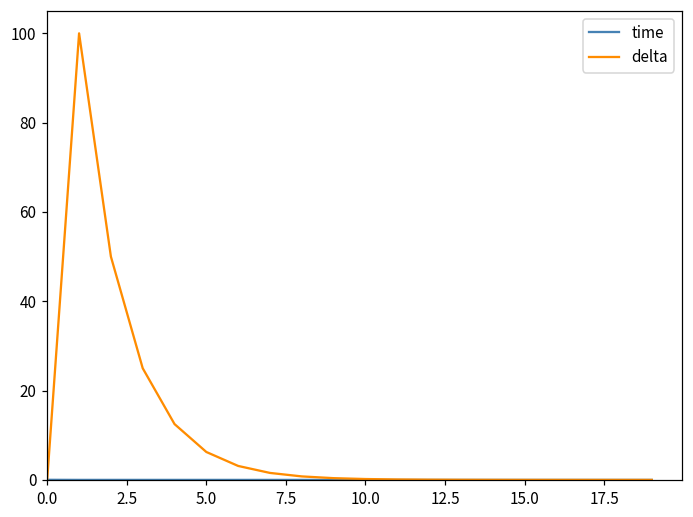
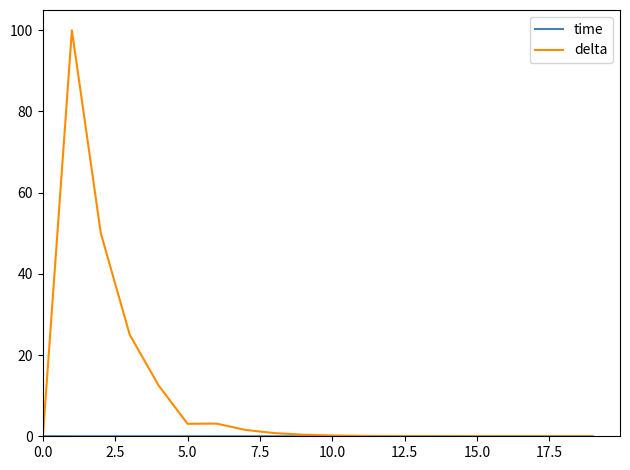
  {
    "time": {
      "5.0": 0
    },
    "delta": {
-     "5.0": 6
+     "5.0": 3
    }
  }
